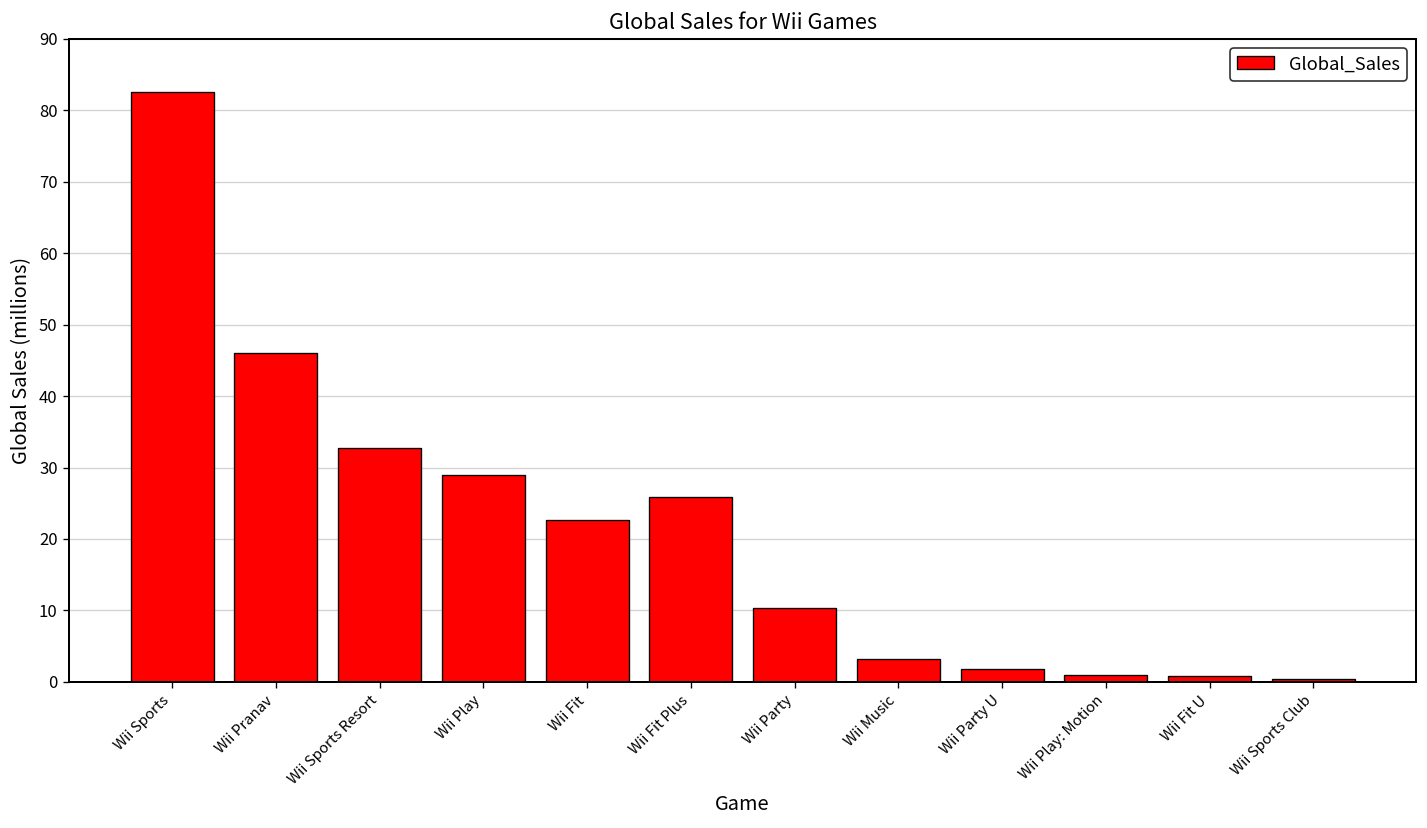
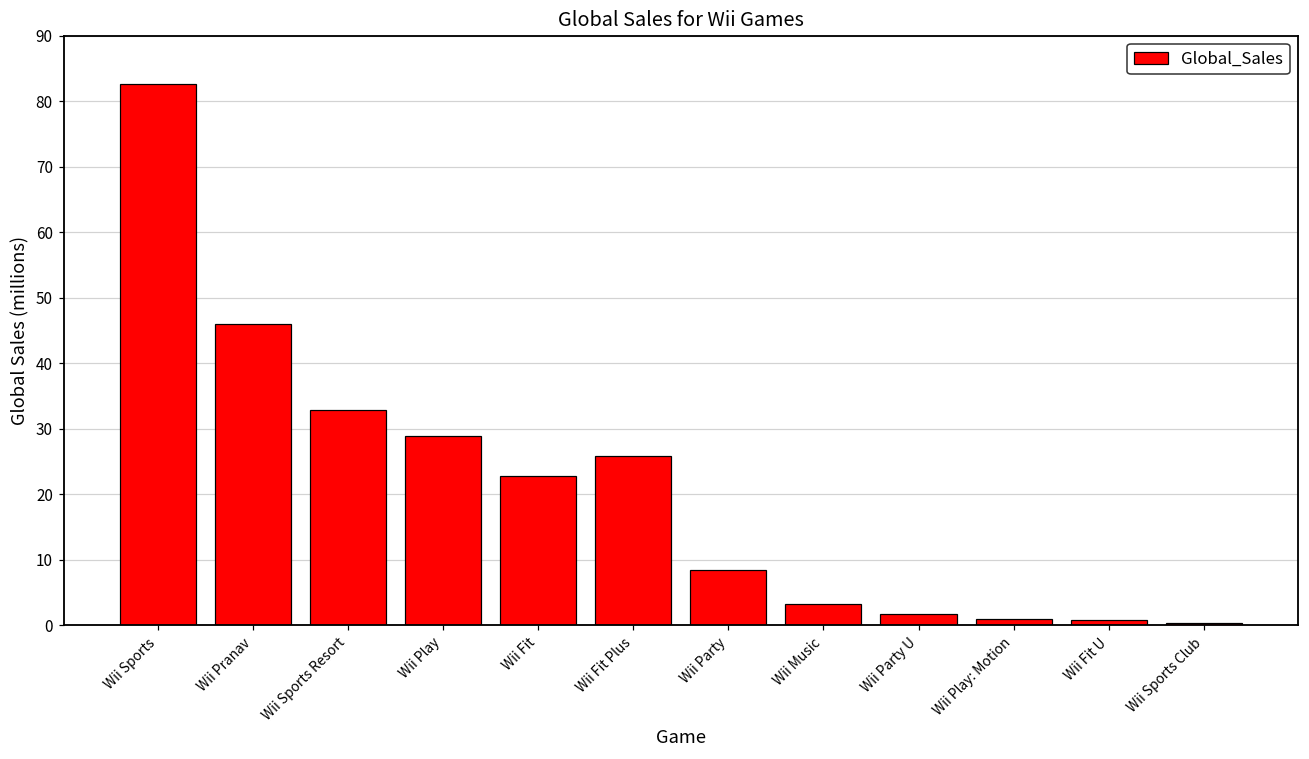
  {
    "Wii Sports": 83,
    "Wii Pranav": 46,
    "Wii Sports Resort": 33,
    "Wii Play": 29,
    "Wii Fit": 23,
    "Wii Fit Plus": 26,
-   "Wii Party": 10,
+   "Wii Party": 8,
    "Wii Music": 3,
    "Wii Party U": 2,
    "Wii Play: Motion": 1,
    "Wii Fit U": 1
  }
